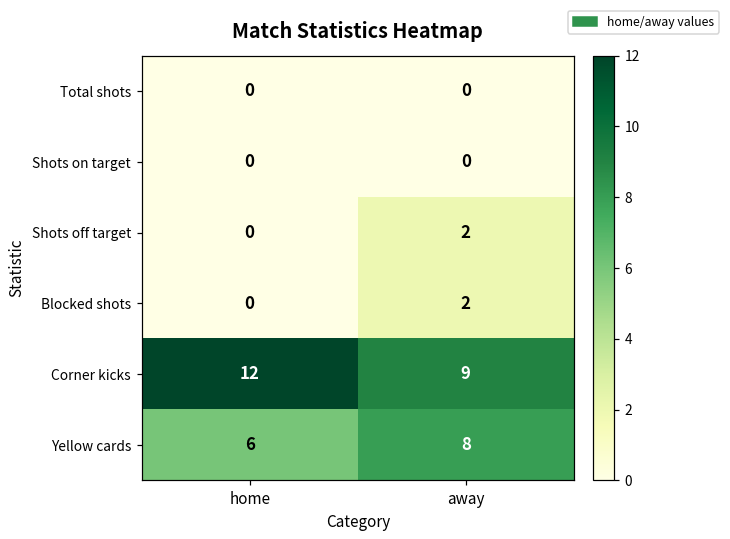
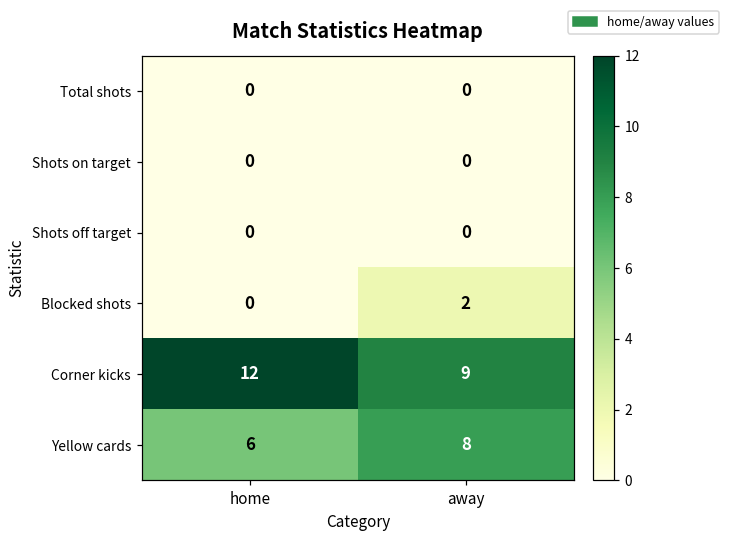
  {
    "Total shots": {
      "home": 0,
      "away": 0
    },
    "Shots on target": {
      "home": 0,
      "away": 0
    },
    "Shots off target": {
      "home": 0,
-     "away": 2
+     "away": 0
    },
    "Blocked shots": {
      "home": 0,
      "away": 2
    },
    "Corner kicks": {
      "home": 12,
      "away": 9
    },
    "Yellow cards": {
      "home": 6,
      "away": 8
    }
  }
